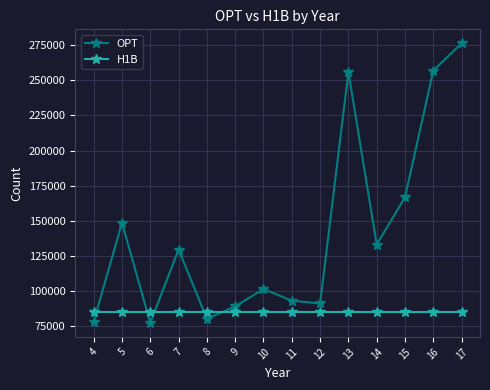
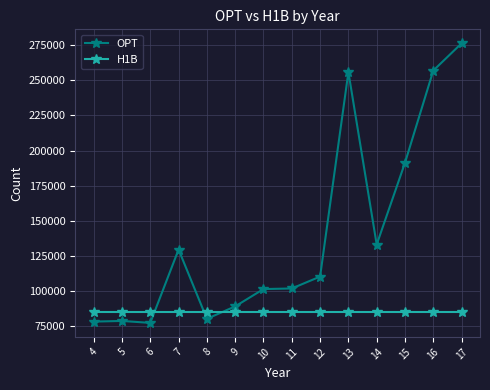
  {
    "OPT": {
      "4": 78000,
-     "5": 148000,
+     "5": 78000,
      "6": 77000,
      "7": 129000,
      "8": 80000,
      "9": 89000,
      "10": 101000,
-     "11": 93000,
-     "12": 91000,
+     "11": 102000,
+     "12": 110000,
      "13": 256000,
      "14": 133000,
-     "15": 167000,
+     "15": 191000,
      "16": 257000,
      "17": 277000
    },
    "H1B": {
      "4": 85000,
      "5": 85000,
      "6": 85000,
      "7": 85000,
      "8": 85000,
      "9": 85000,
      "10": 85000,
      "11": 85000,
      "12": 85000,
      "13": 85000,
      "14": 85000,
      "15": 85000,
      "16": 85000,
      "17": 85000
    }
  }
